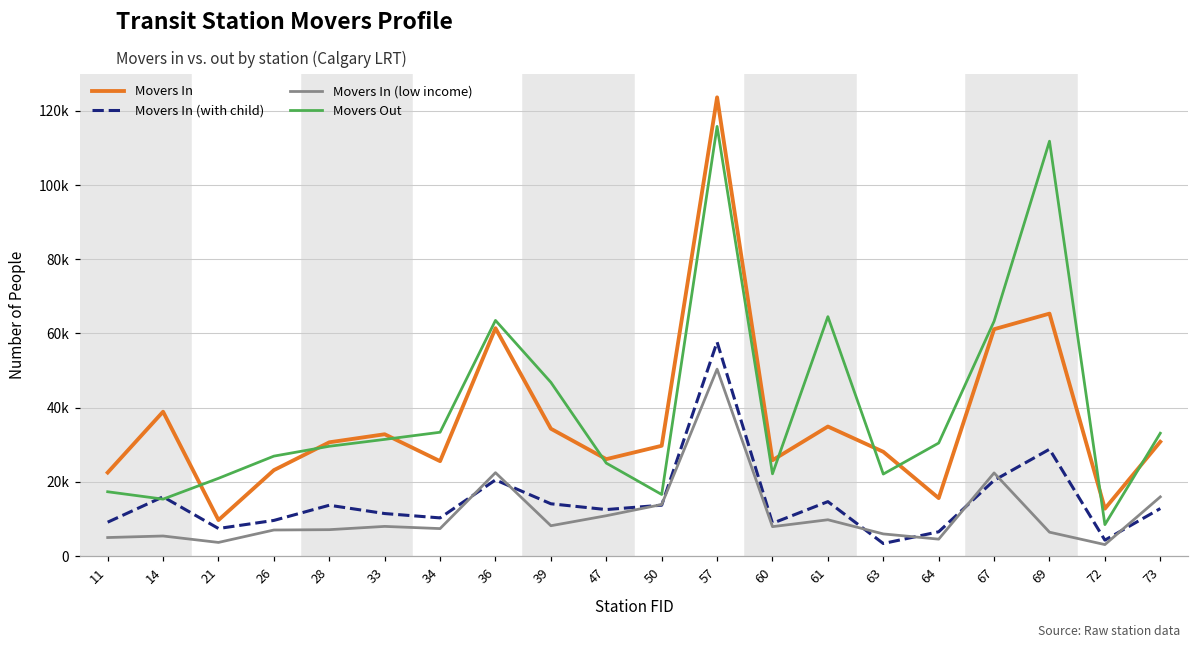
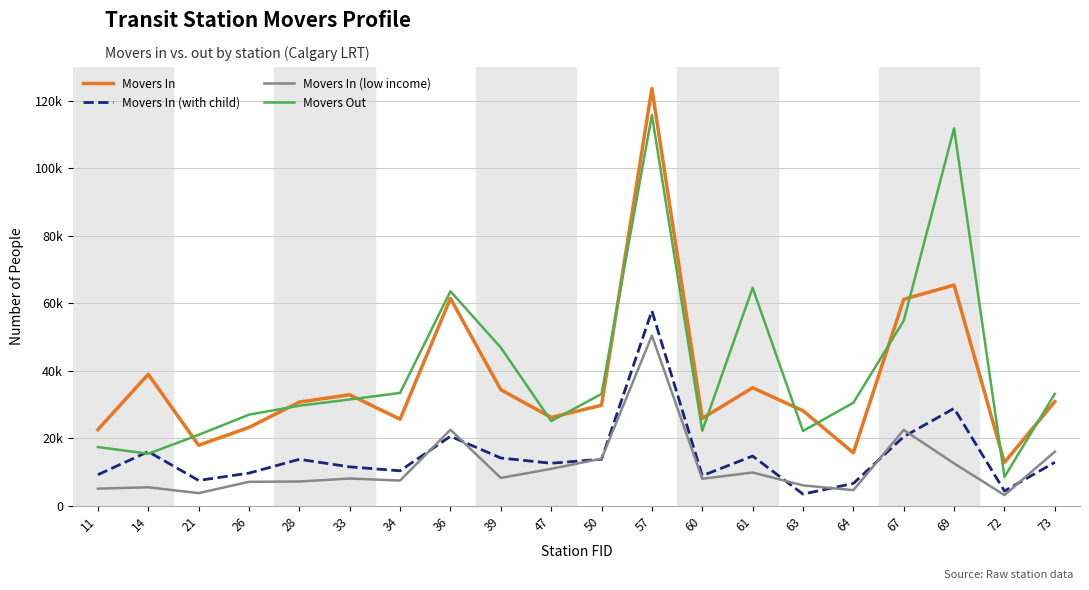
  {
    "Movers In": {
      "11": 23000,
      "14": 39000,
-     "21": 10000,
+     "21": 18000,
      "26": 23000,
      "28": 31000,
      "33": 33000,
      "34": 26000,
      "36": 61000,
      "39": 34000,
      "47": 26000,
      "50": 30000,
      "57": 124000,
      "60": 26000,
      "61": 35000,
      "63": 28000,
      "64": 16000,
      "67": 61000,
      "69": 65000,
      "72": 13000,
      "73": 31000
    },
    "Movers In (with child)": {
      "11": 9000,
      "21": 7000,
      "26": 10000,
      "28": 14000,
      "33": 11000,
      "34": 10000,
      "36": 21000,
      "39": 14000,
      "47": 13000,
      "57": 58000,
      "60": 9000,
      "61": 15000,
      "63": 3000,
      "64": 7000,
      "67": 20000,
      "69": 29000,
      "72": 4000,
      "73": 13000
    },
    "Movers In (low income)": {
      "11": 5000,
      "14": 5000,
      "21": 4000,
      "26": 7000,
      "28": 7000,
      "33": 8000,
      "34": 7000,
      "36": 22000,
      "39": 8000,
      "47": 11000,
      "57": 50000,
      "60": 8000,
      "61": 10000,
      "63": 6000,
      "64": 5000,
      "67": 22000,
-     "69": 6000,
+     "69": 13000,
      "72": 3000,
      "73": 16000
    },
    "Movers Out": {
      "11": 17000,
      "21": 21000,
      "26": 27000,
      "28": 30000,
      "33": 31000,
      "34": 33000,
      "36": 64000,
      "39": 47000,
      "47": 25000,
-     "50": 17000,
+     "50": 33000,
      "57": 116000,
      "60": 22000,
      "61": 65000,
      "63": 22000,
      "64": 30000,
-     "67": 63000,
+     "67": 55000,
      "69": 112000,
      "72": 8000,
      "73": 33000
    }
  }
